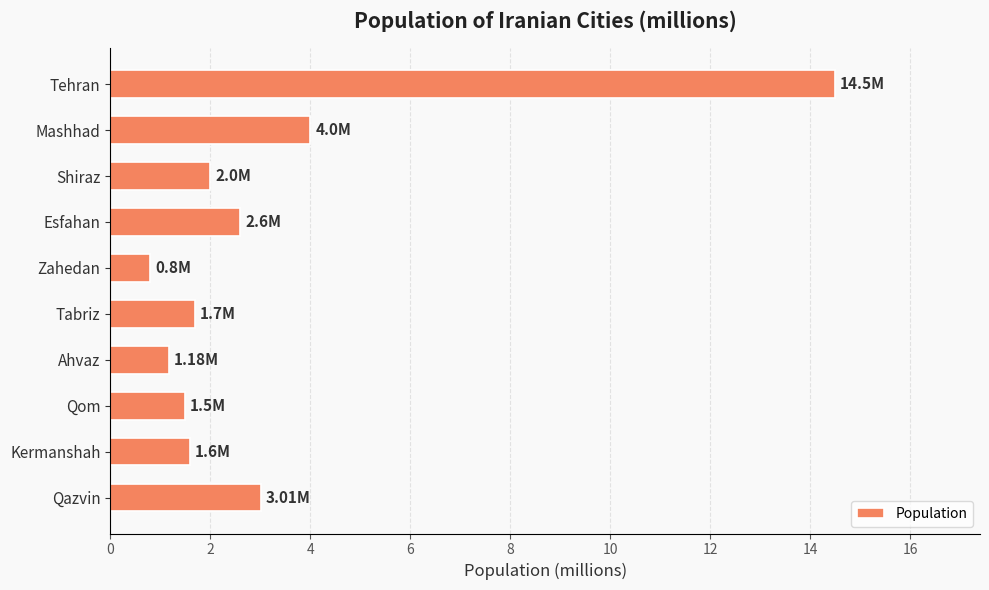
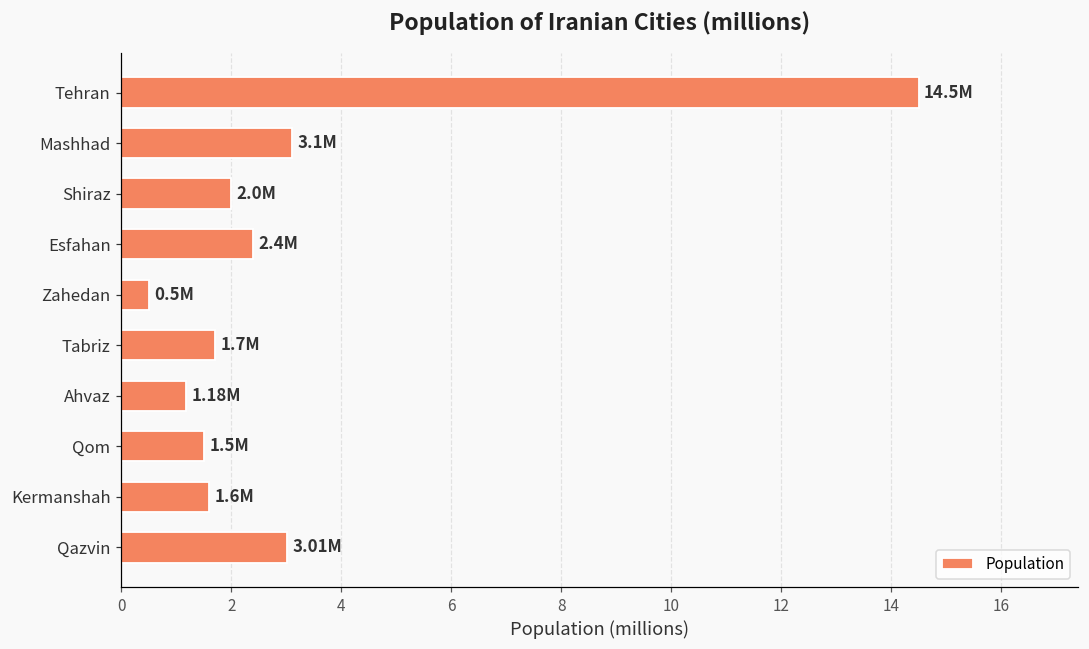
  {
    "Tehran": "14.5M",
-   "Mashhad": "4.0M",
+   "Mashhad": "3.1M",
    "Shiraz": "2.0M",
-   "Esfahan": "2.6M",
-   "Zahedan": "0.8M",
+   "Esfahan": "2.4M",
+   "Zahedan": "0.5M",
    "Tabriz": "1.7M",
    "Ahvaz": "1.18M",
    "Qom": "1.5M",
    "Kermanshah": "1.6M",
    "Qazvin": "3.01M"
  }
